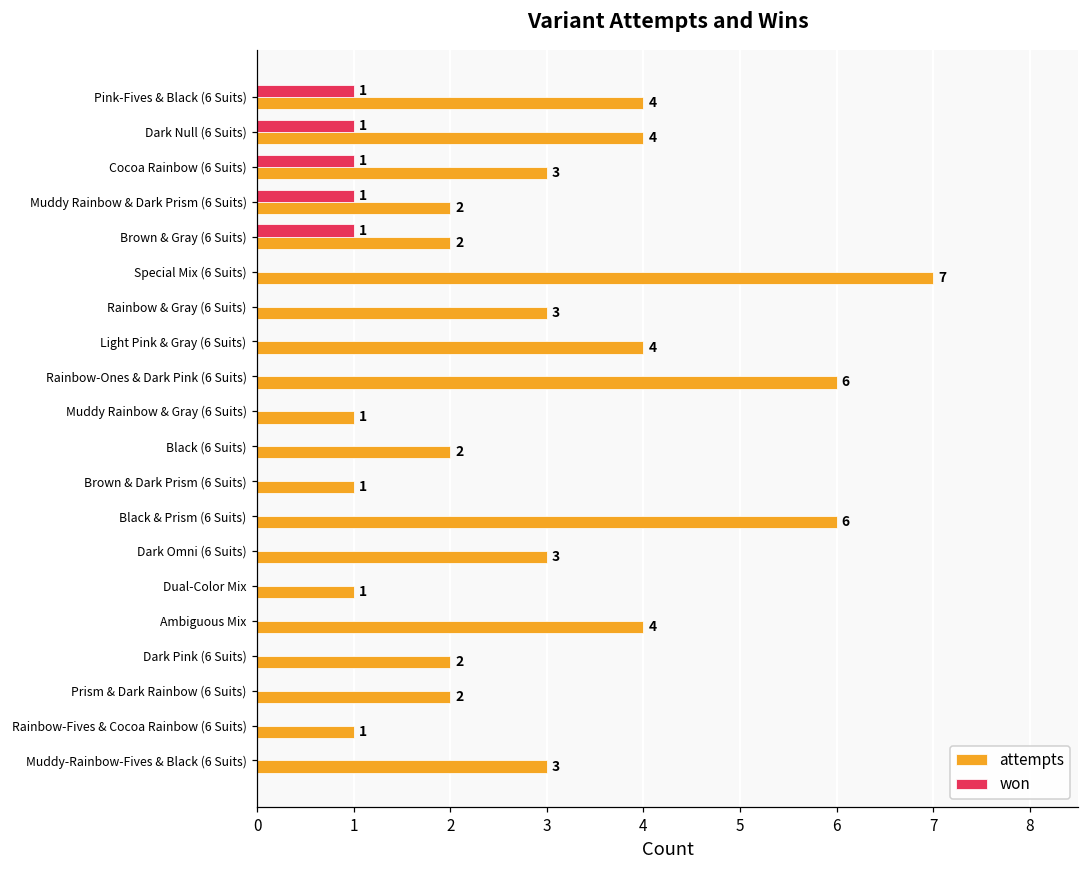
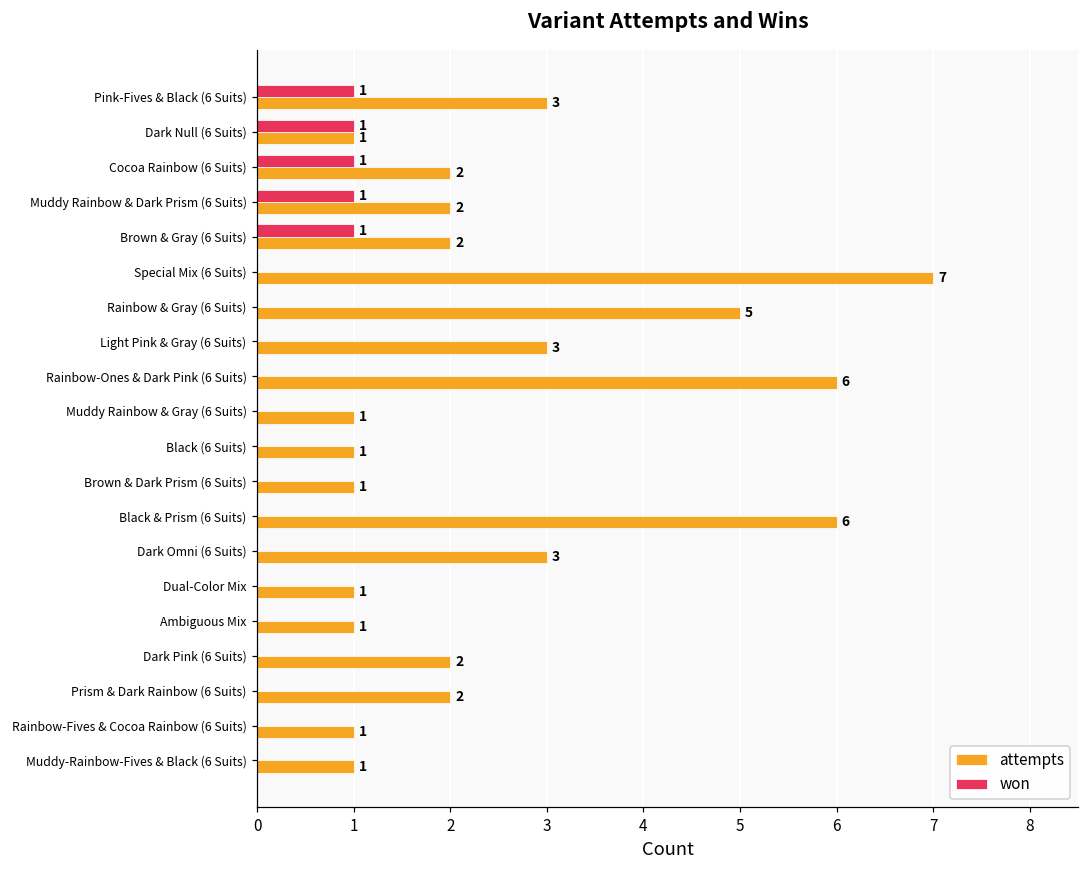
  {
    "attempts": {
-     "Pink-Fives & Black (6 Suits)": 4,
-     "Dark Null (6 Suits)": 4,
-     "Cocoa Rainbow (6 Suits)": 3,
+     "Pink-Fives & Black (6 Suits)": 3,
+     "Dark Null (6 Suits)": 1,
+     "Cocoa Rainbow (6 Suits)": 2,
      "Muddy Rainbow & Dark Prism (6 Suits)": 2,
      "Brown & Gray (6 Suits)": 2,
      "Special Mix (6 Suits)": 7,
-     "Rainbow & Gray (6 Suits)": 3,
-     "Light Pink & Gray (6 Suits)": 4,
+     "Rainbow & Gray (6 Suits)": 5,
+     "Light Pink & Gray (6 Suits)": 3,
      "Rainbow-Ones & Dark Pink (6 Suits)": 6,
      "Muddy Rainbow & Gray (6 Suits)": 1,
-     "Black (6 Suits)": 2,
+     "Black (6 Suits)": 1,
      "Brown & Dark Prism (6 Suits)": 1,
      "Black & Prism (6 Suits)": 6,
      "Dark Omni (6 Suits)": 3,
      "Dual-Color Mix": 1,
-     "Ambiguous Mix": 4,
+     "Ambiguous Mix": 1,
      "Dark Pink (6 Suits)": 2,
      "Prism & Dark Rainbow (6 Suits)": 2,
      "Rainbow-Fives & Cocoa Rainbow (6 Suits)": 1,
-     "Muddy-Rainbow-Fives & Black (6 Suits)": 3
+     "Muddy-Rainbow-Fives & Black (6 Suits)": 1
    },
    "won": {
      "Pink-Fives & Black (6 Suits)": 1,
      "Dark Null (6 Suits)": 1,
      "Cocoa Rainbow (6 Suits)": 1,
      "Muddy Rainbow & Dark Prism (6 Suits)": 1,
      "Brown & Gray (6 Suits)": 1
    }
  }
